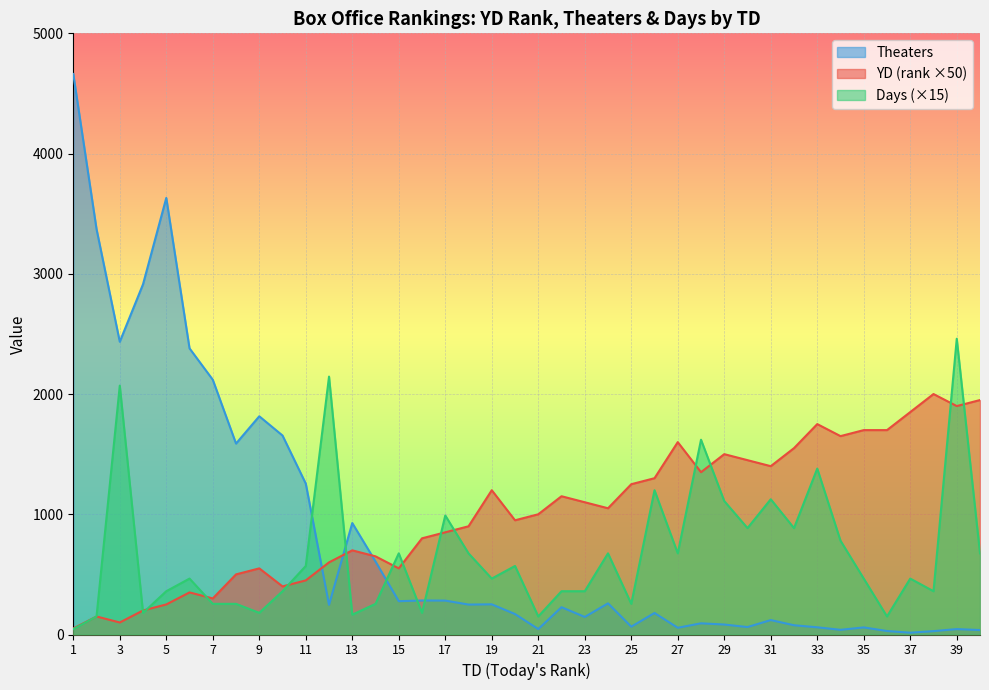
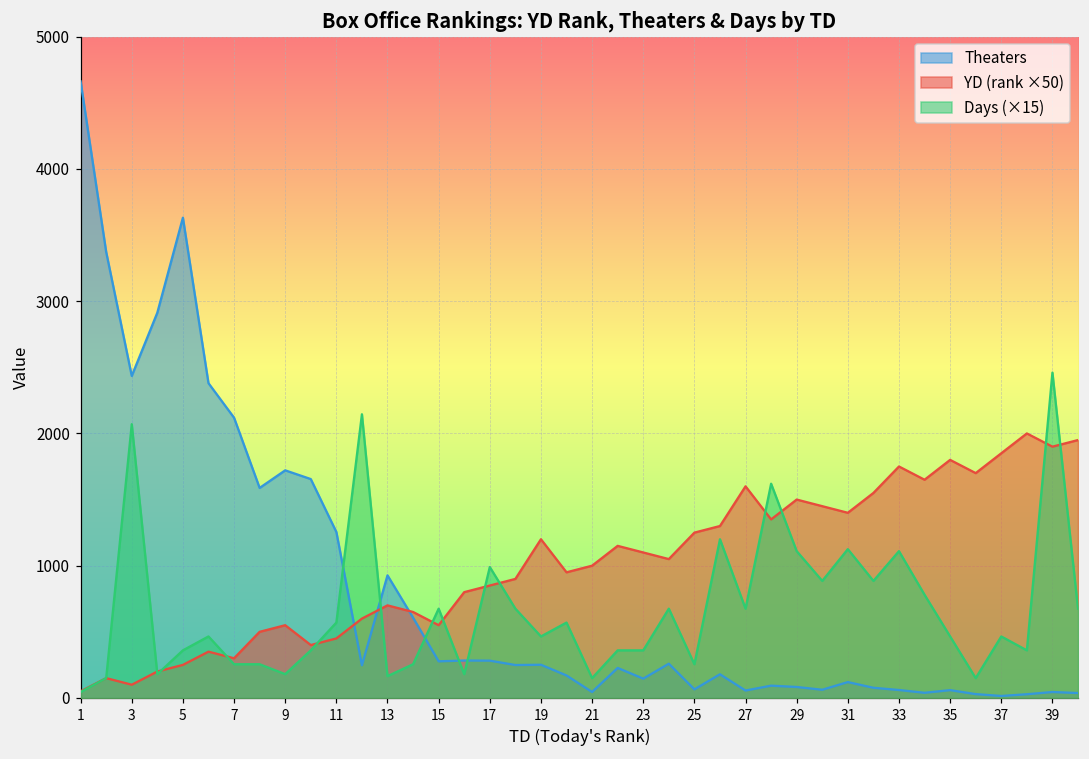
  {
    "Theaters": {
      "1": 4660,
      "3": 2440,
      "5": 3630,
      "7": 2120,
-     "9": 1820,
+     "9": 1720,
      "11": 1260,
      "13": 930,
      "15": 280,
      "17": 280,
      "19": 250,
      "21": 50,
      "23": 150,
      "25": 70,
      "27": 60,
      "29": 80,
      "31": 120,
      "33": 60,
      "35": 60,
      "37": 20,
      "39": 50
    },
    "YD (rank ×50)": {
      "3": 100,
      "5": 250,
      "7": 300,
      "9": 550,
      "11": 450,
      "13": 700,
      "15": 550,
      "17": 850,
      "19": 1200,
      "21": 1000,
      "23": 1100,
      "25": 1250,
      "27": 1600,
      "29": 1500,
      "31": 1400,
      "33": 1750,
-     "35": 1700,
+     "35": 1800,
      "37": 1850,
      "39": 1900
    },
    "Days (×15)": {
      "3": 2070,
      "5": 360,
      "7": 260,
      "9": 180,
      "11": 570,
      "13": 170,
      "15": 680,
      "17": 990,
      "19": 470,
      "21": 150,
      "23": 360,
      "25": 260,
      "27": 680,
      "29": 1110,
      "31": 1130,
-     "33": 1380,
+     "33": 1110,
      "35": 470,
      "37": 470,
      "39": 2460
    }
  }
